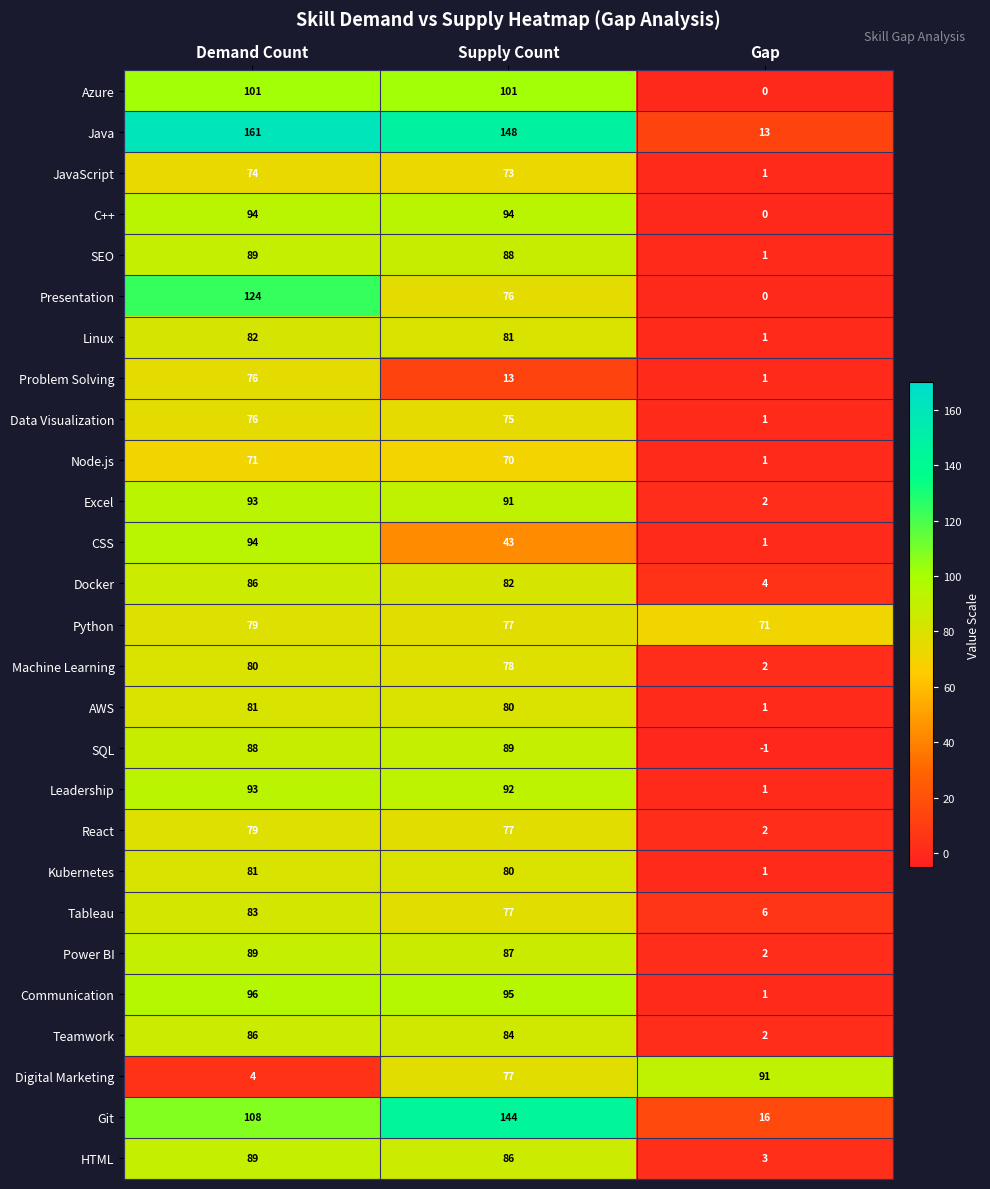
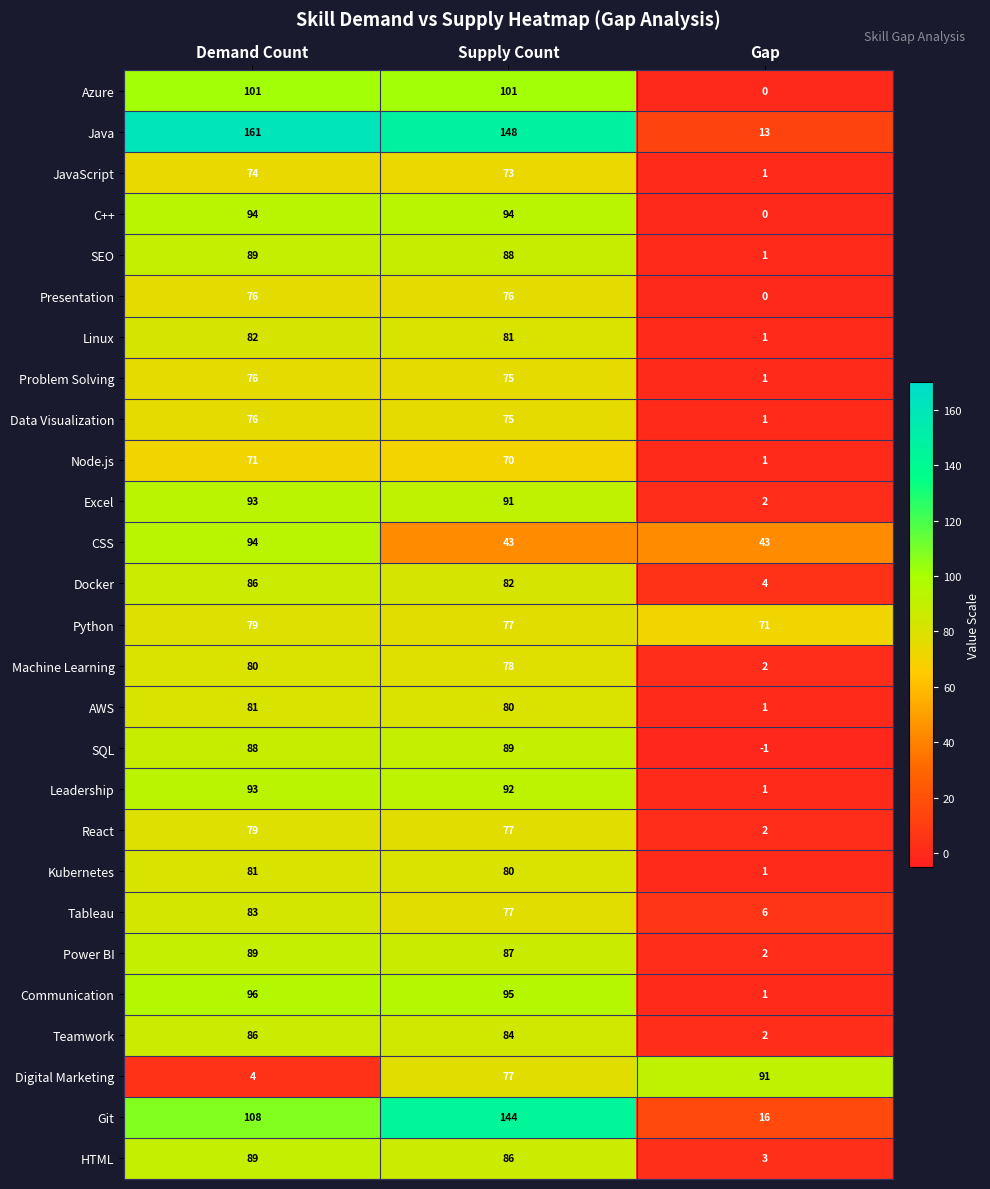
  {
    "Azure": {
      "Demand Count": 101,
      "Supply Count": 101,
      "Gap": 0
    },
    "Java": {
      "Demand Count": 161,
      "Supply Count": 148,
      "Gap": 13
    },
    "JavaScript": {
      "Demand Count": 74,
      "Supply Count": 73,
      "Gap": 1
    },
    "C++": {
      "Demand Count": 94,
      "Supply Count": 94,
      "Gap": 0
    },
    "SEO": {
      "Demand Count": 89,
      "Supply Count": 88,
      "Gap": 1
    },
    "Presentation": {
-     "Demand Count": 124,
+     "Demand Count": 76,
      "Supply Count": 76,
      "Gap": 0
    },
    "Linux": {
      "Demand Count": 82,
      "Supply Count": 81,
      "Gap": 1
    },
    "Problem Solving": {
      "Demand Count": 76,
-     "Supply Count": 13,
+     "Supply Count": 75,
      "Gap": 1
    },
    "Data Visualization": {
      "Demand Count": 76,
      "Supply Count": 75,
      "Gap": 1
    },
    "Node.js": {
      "Demand Count": 71,
      "Supply Count": 70,
      "Gap": 1
    },
    "Excel": {
      "Demand Count": 93,
      "Supply Count": 91,
      "Gap": 2
    },
    "CSS": {
      "Demand Count": 94,
      "Supply Count": 43,
-     "Gap": 1
+     "Gap": 43
    },
    "Docker": {
      "Demand Count": 86,
      "Supply Count": 82,
      "Gap": 4
    },
    "Python": {
      "Demand Count": 79,
      "Supply Count": 77,
      "Gap": 71
    },
    "Machine Learning": {
      "Demand Count": 80,
      "Supply Count": 78,
      "Gap": 2
    },
    "AWS": {
      "Demand Count": 81,
      "Supply Count": 80,
      "Gap": 1
    },
    "SQL": {
      "Demand Count": 88,
      "Supply Count": 89,
      "Gap": -1
    },
    "Leadership": {
      "Demand Count": 93,
      "Supply Count": 92,
      "Gap": 1
    },
    "React": {
      "Demand Count": 79,
      "Supply Count": 77,
      "Gap": 2
    },
    "Kubernetes": {
      "Demand Count": 81,
      "Supply Count": 80,
      "Gap": 1
    },
    "Tableau": {
      "Demand Count": 83,
      "Supply Count": 77,
      "Gap": 6
    },
    "Power BI": {
      "Demand Count": 89,
      "Supply Count": 87,
      "Gap": 2
    },
    "Communication": {
      "Demand Count": 96,
      "Supply Count": 95,
      "Gap": 1
    },
    "Teamwork": {
      "Demand Count": 86,
      "Supply Count": 84,
      "Gap": 2
    },
    "Digital Marketing": {
      "Demand Count": 4,
      "Supply Count": 77,
      "Gap": 91
    },
    "Git": {
      "Demand Count": 108,
      "Supply Count": 144,
      "Gap": 16
    },
    "HTML": {
      "Demand Count": 89,
      "Supply Count": 86,
      "Gap": 3
    }
  }
